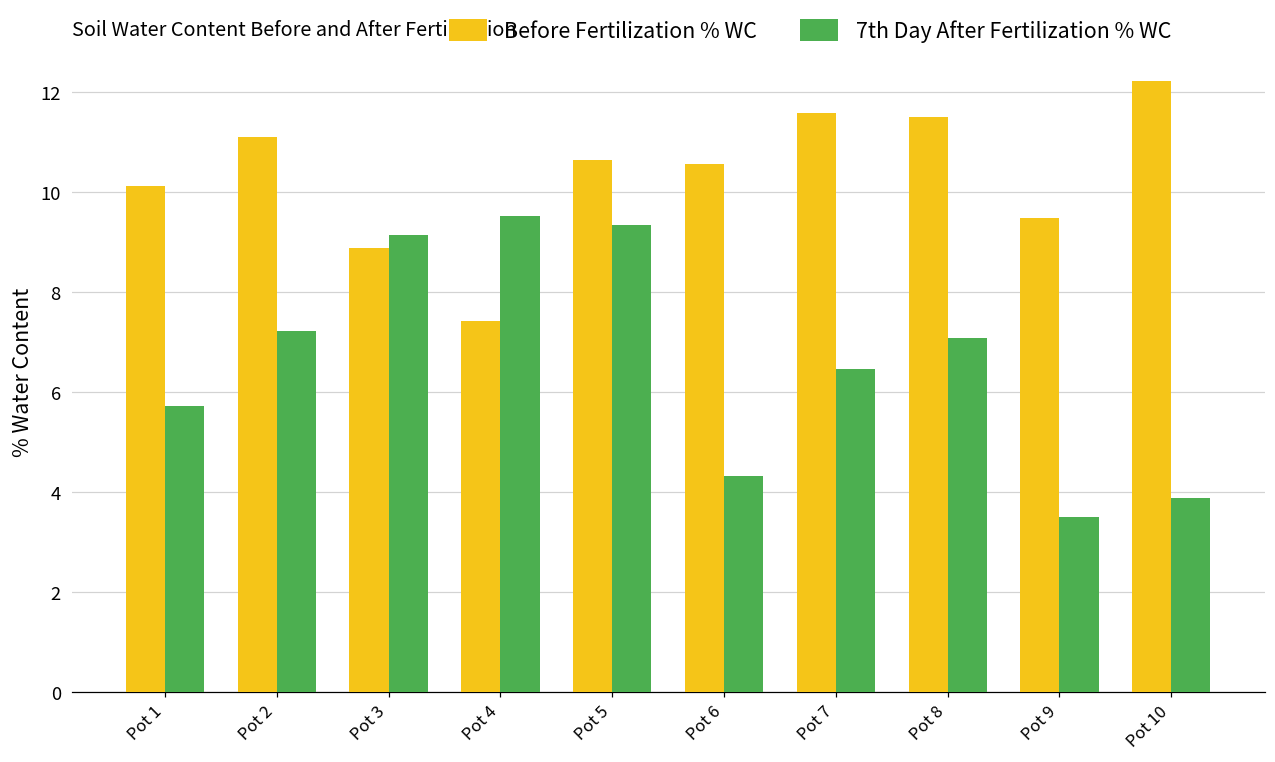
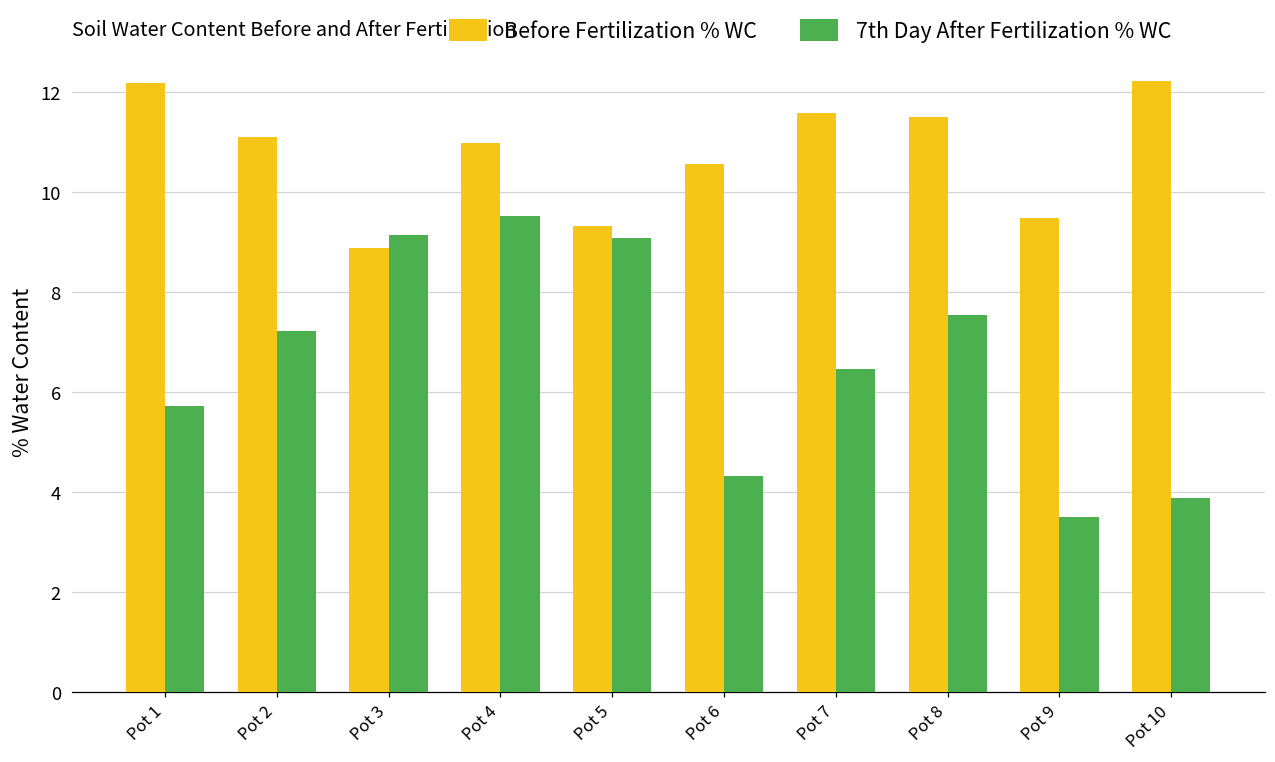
  {
    "Before Fertilization % WC": {
-     "Pot 1": 10.1,
+     "Pot 1": 12.2,
      "Pot 2": 11.1,
      "Pot 3": 8.9,
-     "Pot 4": 7.4,
-     "Pot 5": 10.6,
+     "Pot 4": 11.0,
+     "Pot 5": 9.3,
      "Pot 6": 10.6,
      "Pot 7": 11.6,
      "Pot 8": 11.5,
      "Pot 9": 9.5,
      "Pot 10": 12.2
    },
    "7th Day After Fertilization % WC": {
      "Pot 1": 5.7,
      "Pot 2": 7.2,
      "Pot 3": 9.1,
      "Pot 4": 9.5,
-     "Pot 5": 9.3,
+     "Pot 5": 9.1,
      "Pot 6": 4.3,
      "Pot 7": 6.5,
-     "Pot 8": 7.1,
+     "Pot 8": 7.5,
      "Pot 9": 3.5,
      "Pot 10": 3.9
    }
  }
